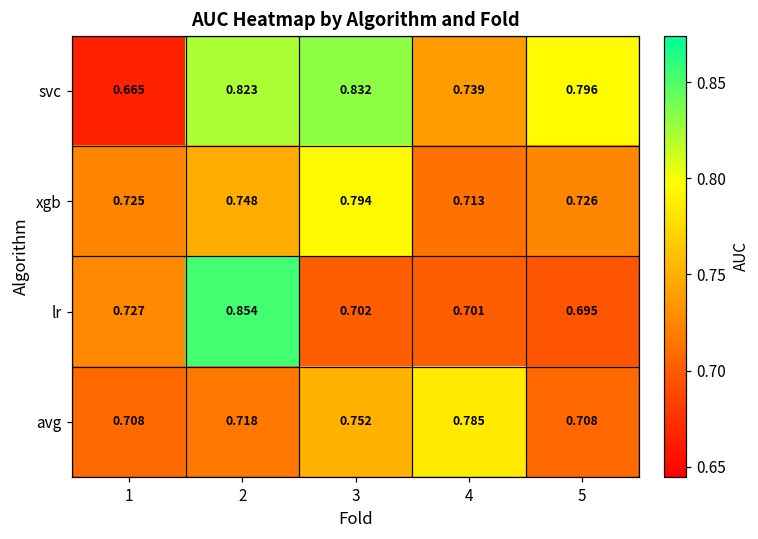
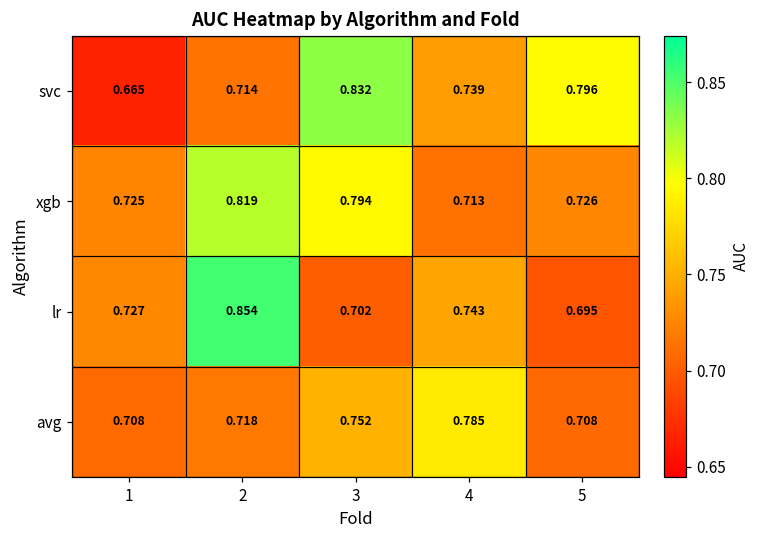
  {
    "svc": {
      "1": 0.665,
-     "2": 0.823,
+     "2": 0.714,
      "3": 0.832,
      "4": 0.739,
      "5": 0.796
    },
    "xgb": {
      "1": 0.725,
-     "2": 0.748,
+     "2": 0.819,
      "3": 0.794,
      "4": 0.713,
      "5": 0.726
    },
    "lr": {
      "1": 0.727,
      "2": 0.854,
      "3": 0.702,
-     "4": 0.701,
+     "4": 0.743,
      "5": 0.695
    },
    "avg": {
      "1": 0.708,
      "2": 0.718,
      "3": 0.752,
      "4": 0.785,
      "5": 0.708
    }
  }
